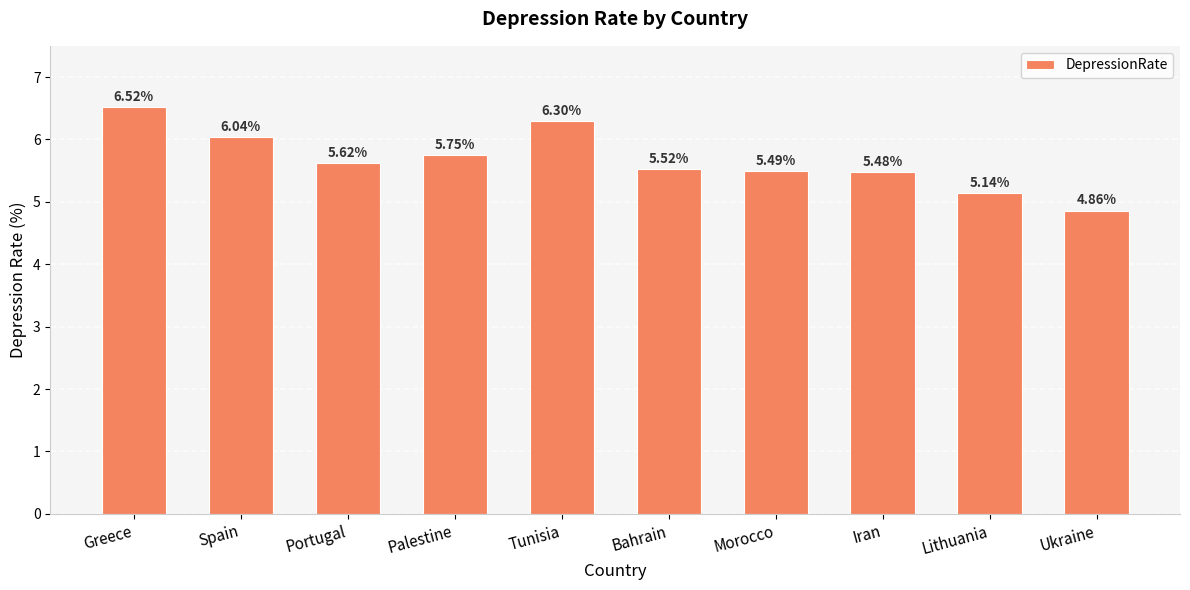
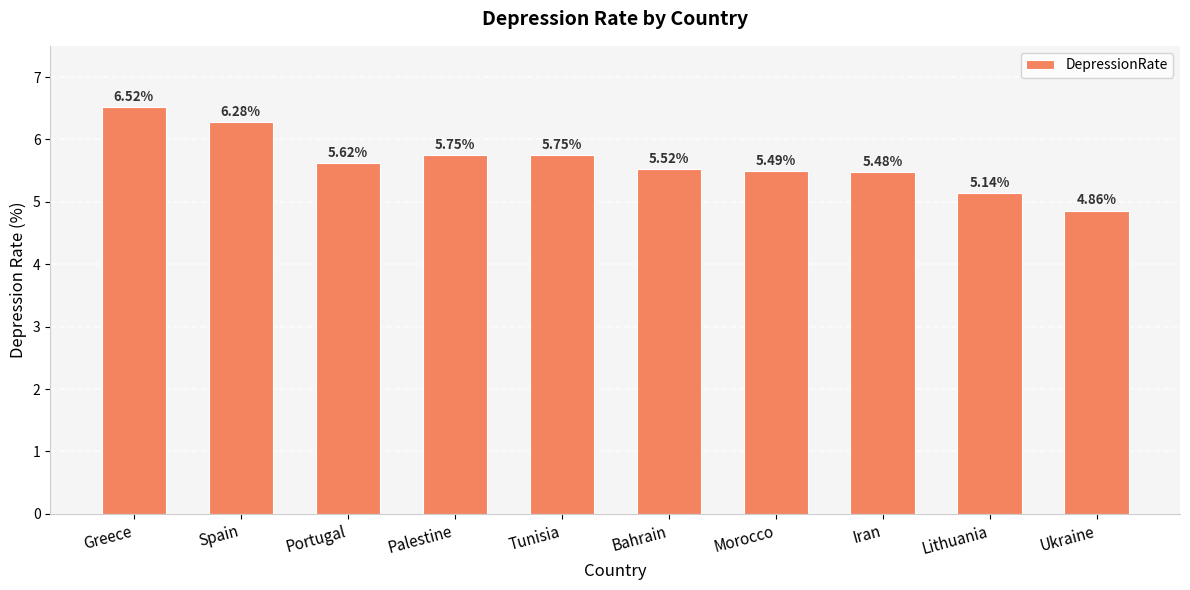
  {
    "Greece": "6.52%",
-   "Spain": "6.04%",
+   "Spain": "6.28%",
    "Portugal": "5.62%",
    "Palestine": "5.75%",
-   "Tunisia": "6.30%",
+   "Tunisia": "5.75%",
    "Bahrain": "5.52%",
    "Morocco": "5.49%",
    "Iran": "5.48%",
    "Lithuania": "5.14%",
    "Ukraine": "4.86%"
  }
